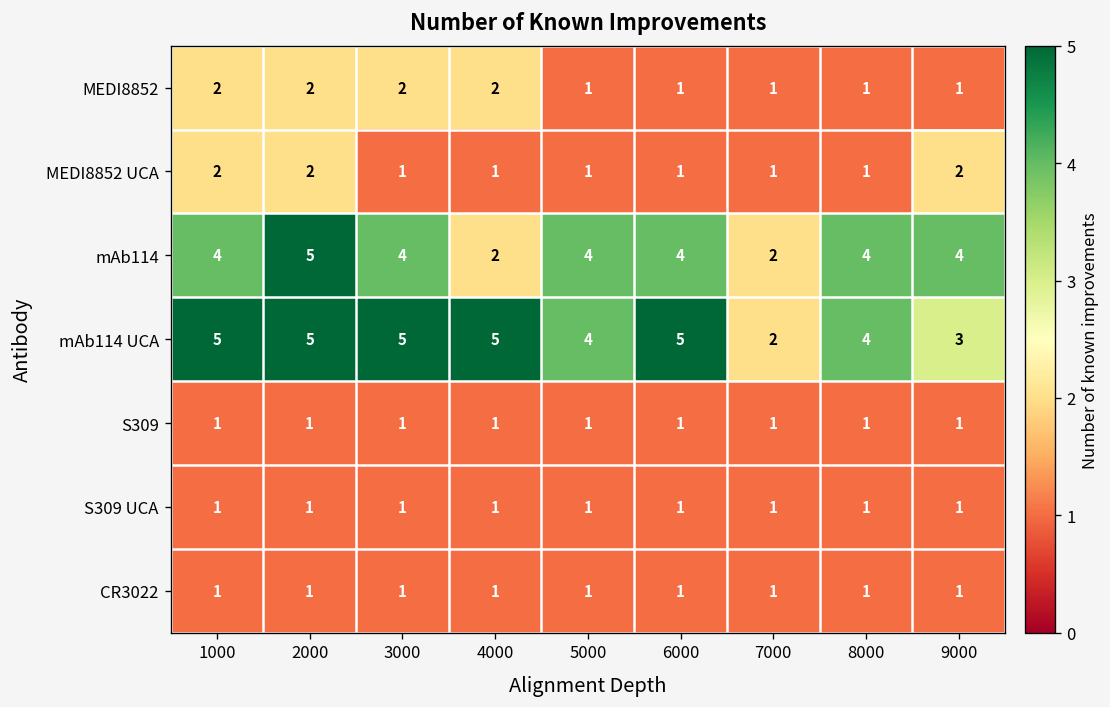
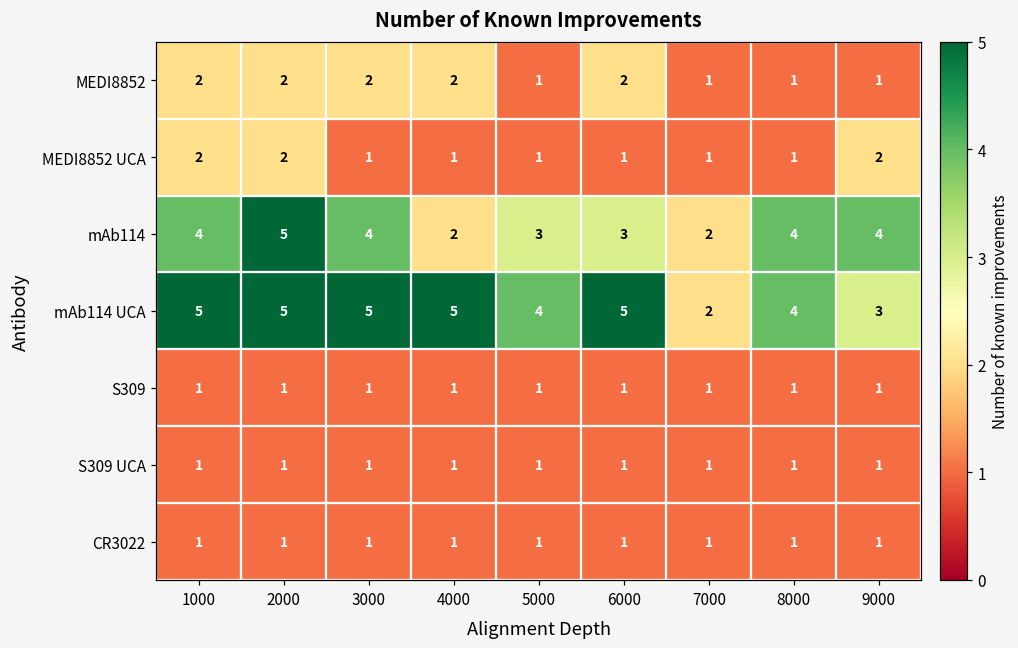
  {
    "MEDI8852": {
      "1000": 2,
      "2000": 2,
      "3000": 2,
      "4000": 2,
      "5000": 1,
-     "6000": 1,
+     "6000": 2,
      "7000": 1,
      "8000": 1,
      "9000": 1
    },
    "MEDI8852 UCA": {
      "1000": 2,
      "2000": 2,
      "3000": 1,
      "4000": 1,
      "5000": 1,
      "6000": 1,
      "7000": 1,
      "8000": 1,
      "9000": 2
    },
    "mAb114": {
      "1000": 4,
      "2000": 5,
      "3000": 4,
      "4000": 2,
-     "5000": 4,
-     "6000": 4,
+     "5000": 3,
+     "6000": 3,
      "7000": 2,
      "8000": 4,
      "9000": 4
    },
    "mAb114 UCA": {
      "1000": 5,
      "2000": 5,
      "3000": 5,
      "4000": 5,
      "5000": 4,
      "6000": 5,
      "7000": 2,
      "8000": 4,
      "9000": 3
    },
    "S309": {
      "1000": 1,
      "2000": 1,
      "3000": 1,
      "4000": 1,
      "5000": 1,
      "6000": 1,
      "7000": 1,
      "8000": 1,
      "9000": 1
    },
    "S309 UCA": {
      "1000": 1,
      "2000": 1,
      "3000": 1,
      "4000": 1,
      "5000": 1,
      "6000": 1,
      "7000": 1,
      "8000": 1,
      "9000": 1
    },
    "CR3022": {
      "1000": 1,
      "2000": 1,
      "3000": 1,
      "4000": 1,
      "5000": 1,
      "6000": 1,
      "7000": 1,
      "8000": 1,
      "9000": 1
    }
  }
